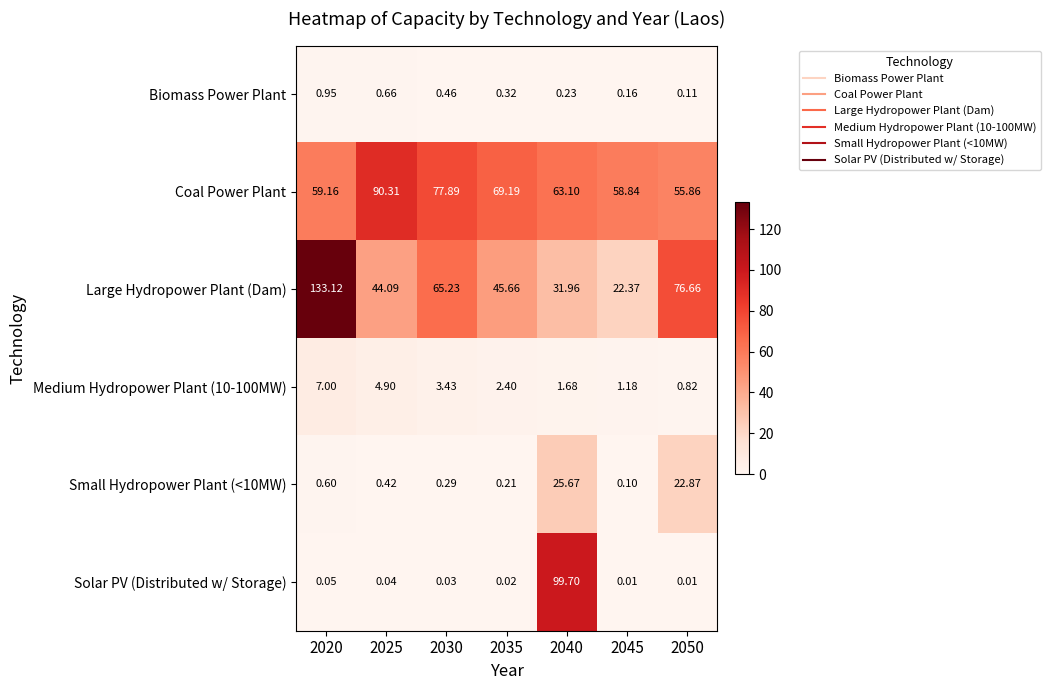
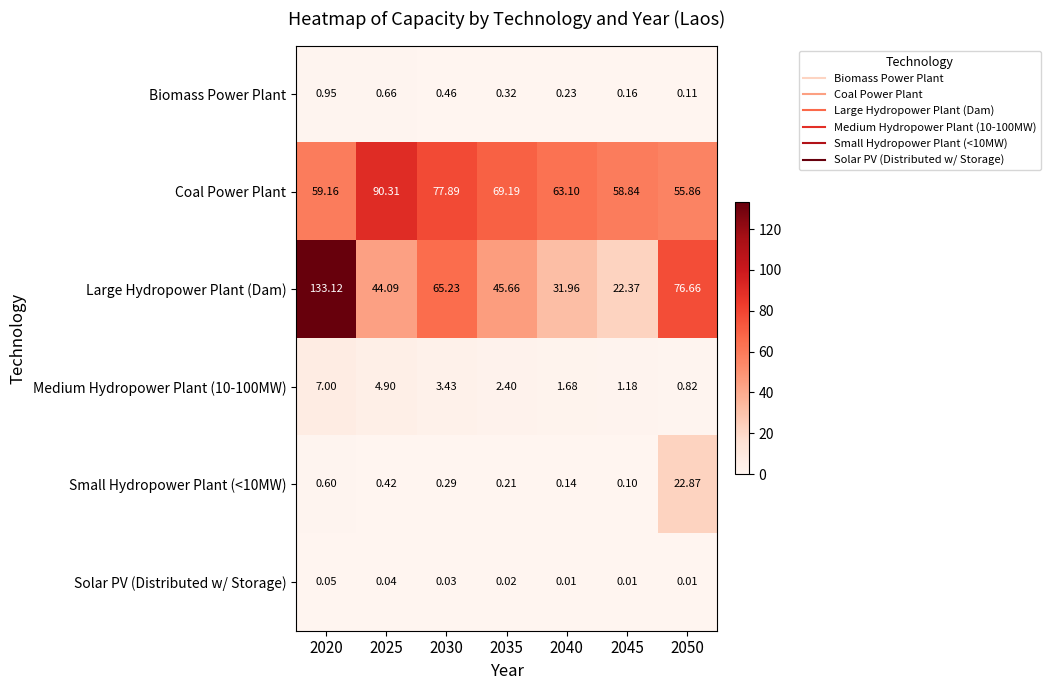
  {
    "Biomass Power Plant": {
      "2020": 0.95,
      "2025": 0.66,
      "2030": 0.46,
      "2035": 0.32,
      "2040": 0.23,
      "2045": 0.16,
      "2050": 0.11
    },
    "Coal Power Plant": {
      "2020": 59.16,
      "2025": 90.31,
      "2030": 77.89,
      "2035": 69.19,
      "2040": 63.10,
      "2045": 58.84,
      "2050": 55.86
    },
    "Large Hydropower Plant (Dam)": {
      "2020": 133.12,
      "2025": 44.09,
      "2030": 65.23,
      "2035": 45.66,
      "2040": 31.96,
      "2045": 22.37,
      "2050": 76.66
    },
    "Medium Hydropower Plant (10-100MW)": {
      "2020": 7.00,
      "2025": 4.90,
      "2030": 3.43,
      "2035": 2.40,
      "2040": 1.68,
      "2045": 1.18,
      "2050": 0.82
    },
    "Small Hydropower Plant (<10MW)": {
      "2020": 0.60,
      "2025": 0.42,
      "2030": 0.29,
      "2035": 0.21,
-     "2040": 25.67,
+     "2040": 0.14,
      "2045": 0.10,
      "2050": 22.87
    },
    "Solar PV (Distributed w/ Storage)": {
      "2020": 0.05,
      "2025": 0.04,
      "2030": 0.03,
      "2035": 0.02,
-     "2040": 99.70,
+     "2040": 0.01,
      "2045": 0.01,
      "2050": 0.01
    }
  }
